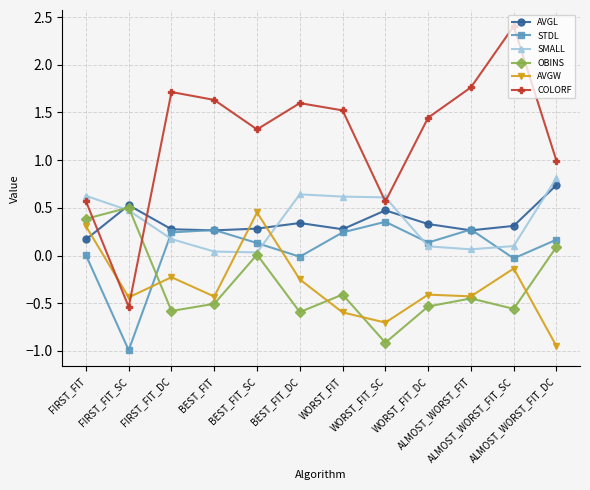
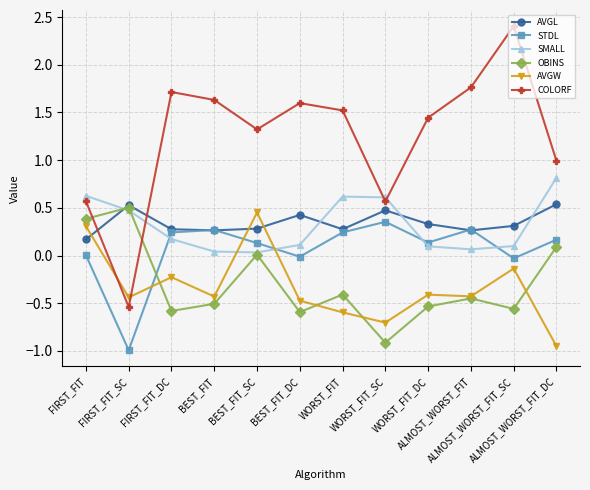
  {
    "AVGL": {
      "FIRST_FIT": 0.2,
      "FIRST_FIT_DC": 0.3,
      "BEST_FIT_SC": 0.3,
-     "BEST_FIT_DC": 0.3,
+     "BEST_FIT_DC": 0.4,
      "WORST_FIT": 0.3,
      "WORST_FIT_SC": 0.5,
      "WORST_FIT_DC": 0.3,
      "ALMOST_WORST_FIT_SC": 0.3,
-     "ALMOST_WORST_FIT_DC": 0.7
+     "ALMOST_WORST_FIT_DC": 0.5
    },
    "STDL": {
      "FIRST_FIT": 0.0,
      "FIRST_FIT_SC": -1.0,
      "FIRST_FIT_DC": 0.2,
      "BEST_FIT_SC": 0.1,
      "BEST_FIT_DC": 0.0,
      "WORST_FIT": 0.2,
      "WORST_FIT_SC": 0.4,
      "WORST_FIT_DC": 0.1,
      "ALMOST_WORST_FIT_SC": 0.0,
      "ALMOST_WORST_FIT_DC": 0.2
    },
    "SMALL": {
      "FIRST_FIT": 0.6,
      "FIRST_FIT_SC": 0.5,
      "FIRST_FIT_DC": 0.2,
      "BEST_FIT": 0.0,
-     "BEST_FIT_DC": 0.6,
+     "BEST_FIT_DC": 0.1,
      "WORST_FIT": 0.6,
      "WORST_FIT_SC": 0.6,
      "WORST_FIT_DC": 0.1,
      "ALMOST_WORST_FIT": 0.1,
      "ALMOST_WORST_FIT_SC": 0.1,
      "ALMOST_WORST_FIT_DC": 0.8
    },
    "OBINS": {
      "FIRST_FIT": 0.4,
      "FIRST_FIT_DC": -0.6,
      "BEST_FIT": -0.5,
      "BEST_FIT_DC": -0.6,
      "WORST_FIT": -0.4,
      "WORST_FIT_SC": -0.9,
      "WORST_FIT_DC": -0.5,
      "ALMOST_WORST_FIT_SC": -0.6,
      "ALMOST_WORST_FIT_DC": 0.1
    },
    "AVGW": {
      "FIRST_FIT": 0.3,
      "FIRST_FIT_SC": -0.4,
      "FIRST_FIT_DC": -0.2,
      "BEST_FIT": -0.4,
      "BEST_FIT_SC": 0.5,
-     "BEST_FIT_DC": -0.3,
+     "BEST_FIT_DC": -0.5,
      "WORST_FIT": -0.6,
      "WORST_FIT_SC": -0.7,
      "WORST_FIT_DC": -0.4,
      "ALMOST_WORST_FIT_SC": -0.1,
      "ALMOST_WORST_FIT_DC": -1.0
    },
    "COLORF": {
      "FIRST_FIT": 0.6,
      "FIRST_FIT_SC": -0.5,
      "FIRST_FIT_DC": 1.7,
      "BEST_FIT": 1.6,
      "BEST_FIT_SC": 1.3,
      "BEST_FIT_DC": 1.6,
      "WORST_FIT": 1.5,
      "WORST_FIT_SC": 0.6,
      "WORST_FIT_DC": 1.4,
      "ALMOST_WORST_FIT": 1.8,
      "ALMOST_WORST_FIT_DC": 1.0
    }
  }
